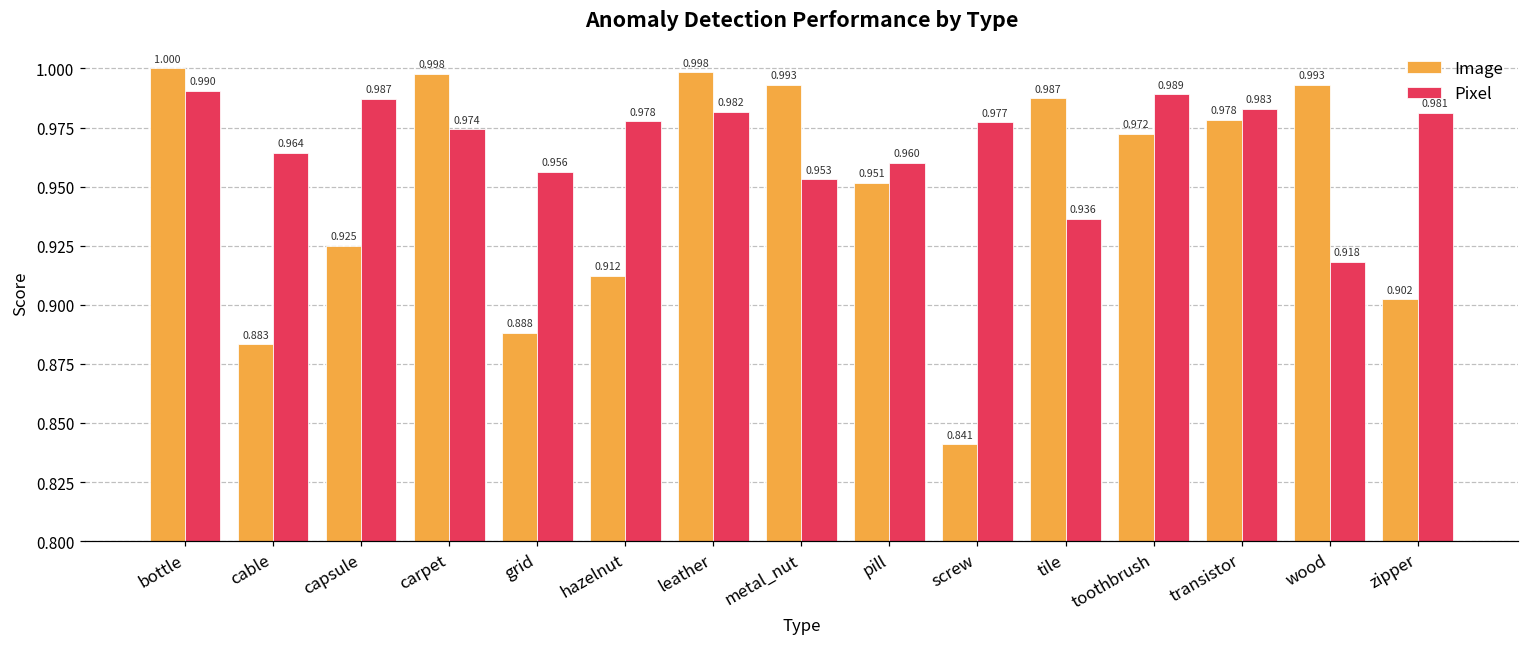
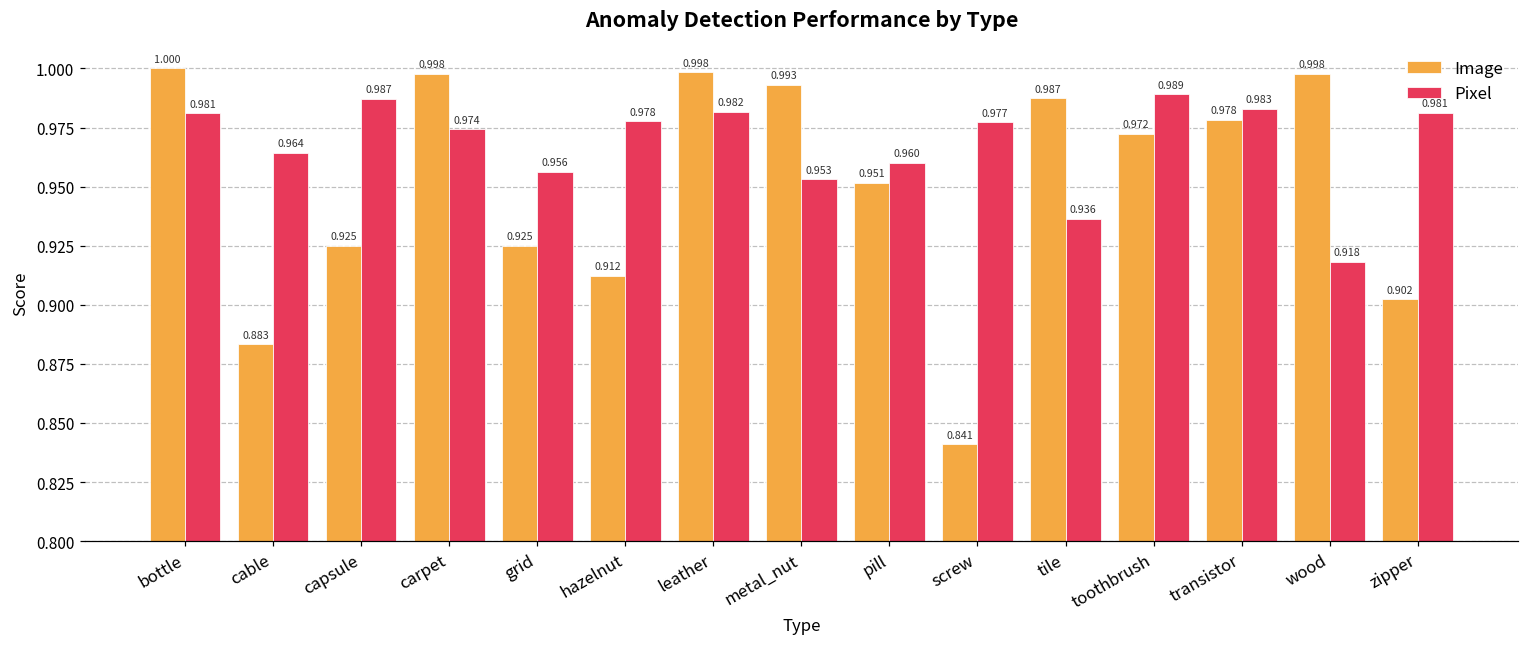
  {
    "Image": {
      "bottle": 1.000,
      "cable": 0.883,
      "capsule": 0.925,
      "carpet": 0.998,
-     "grid": 0.888,
+     "grid": 0.925,
      "hazelnut": 0.912,
      "leather": 0.998,
      "metal_nut": 0.993,
      "pill": 0.951,
      "screw": 0.841,
      "tile": 0.987,
      "toothbrush": 0.972,
      "transistor": 0.978,
-     "wood": 0.993,
+     "wood": 0.998,
      "zipper": 0.902
    },
    "Pixel": {
-     "bottle": 0.990,
+     "bottle": 0.981,
      "cable": 0.964,
      "capsule": 0.987,
      "carpet": 0.974,
      "grid": 0.956,
      "hazelnut": 0.978,
      "leather": 0.982,
      "metal_nut": 0.953,
      "pill": 0.960,
      "screw": 0.977,
      "tile": 0.936,
      "toothbrush": 0.989,
      "transistor": 0.983,
      "wood": 0.918,
      "zipper": 0.981
    }
  }
